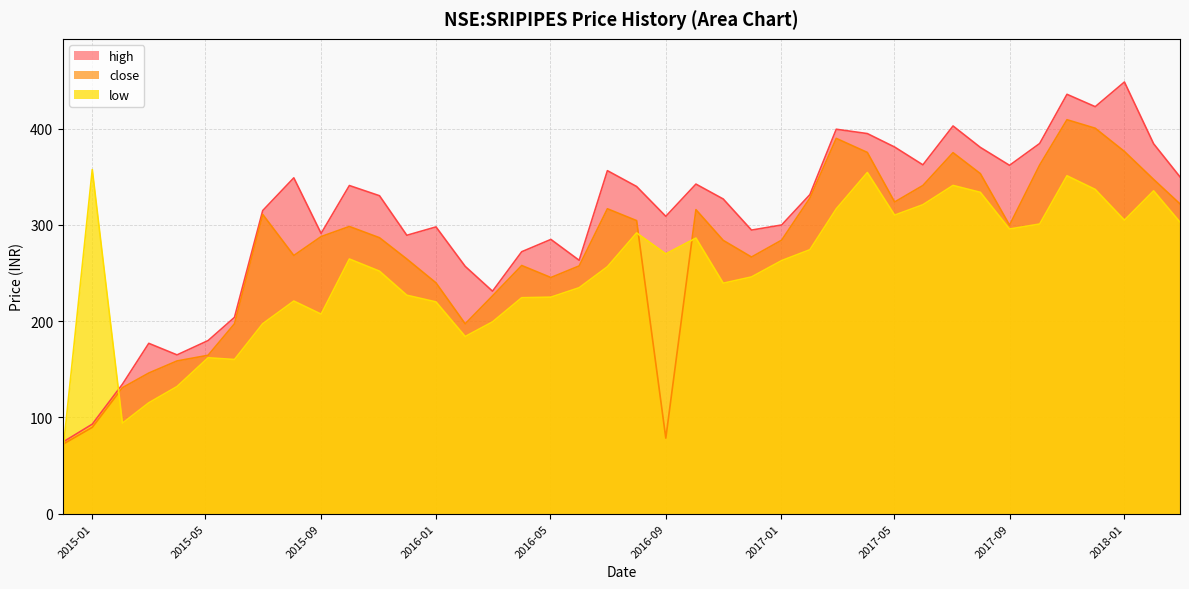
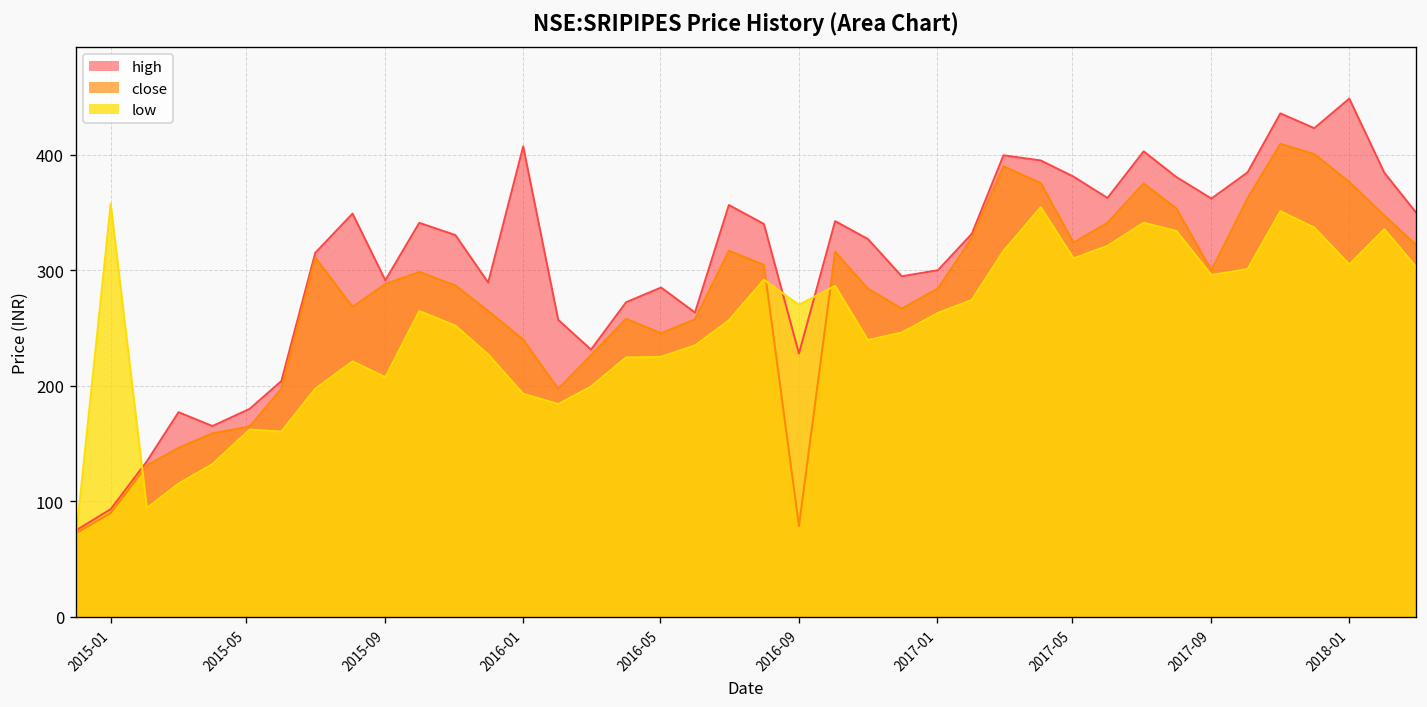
  {
    "high": {
      "2015-01": 90,
      "2015-09": 290,
-     "2016-01": 300,
-     "2016-09": 310,
+     "2016-01": 410,
+     "2016-09": 230,
      "2017-09": 360,
      "2018-01": 450
    },
    "close": {
      "2015-01": 90,
      "2015-09": 290,
      "2016-01": 240,
      "2016-09": 80,
      "2017-09": 300,
      "2018-01": 380
    },
    "low": {
      "2015-01": 360,
      "2015-09": 210,
-     "2016-01": 220,
+     "2016-01": 190,
      "2016-09": 270,
      "2017-09": 300,
      "2018-01": 310
    }
  }
